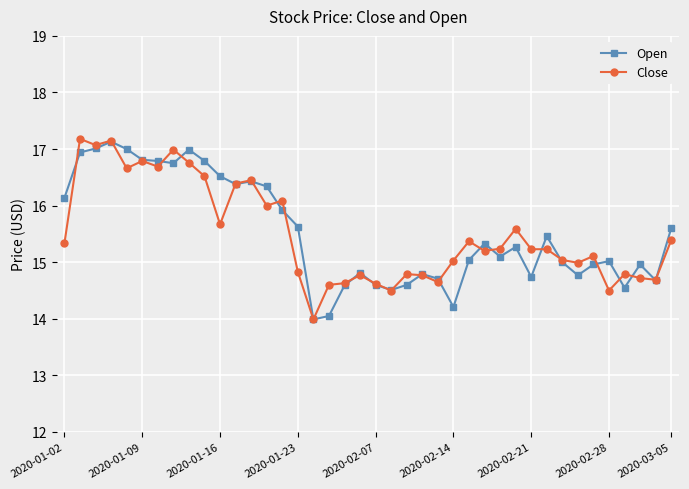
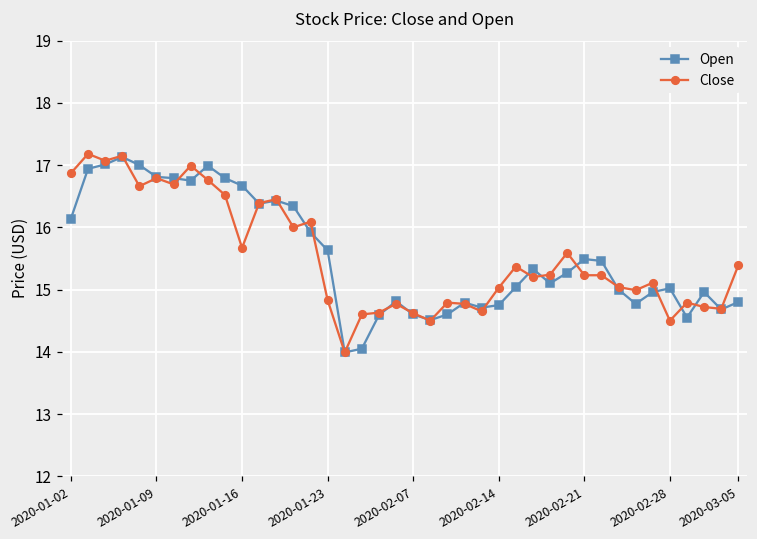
  {
    "Open": {
      "2020-01-02": 16.1,
-     "2020-01-16": 16.5,
+     "2020-01-16": 16.7,
      "2020-01-23": 15.6,
-     "2020-02-14": 14.2,
-     "2020-02-21": 14.7,
+     "2020-02-14": 14.8,
+     "2020-02-21": 15.5,
      "2020-02-28": 15.0,
-     "2020-03-05": 15.6
+     "2020-03-05": 14.8
    },
    "Close": {
-     "2020-01-02": 15.3,
+     "2020-01-02": 16.9,
      "2020-01-16": 15.7,
      "2020-01-23": 14.8,
      "2020-02-14": 15.0,
      "2020-02-21": 15.2,
      "2020-02-28": 14.5,
      "2020-03-05": 15.4
    }
  }
